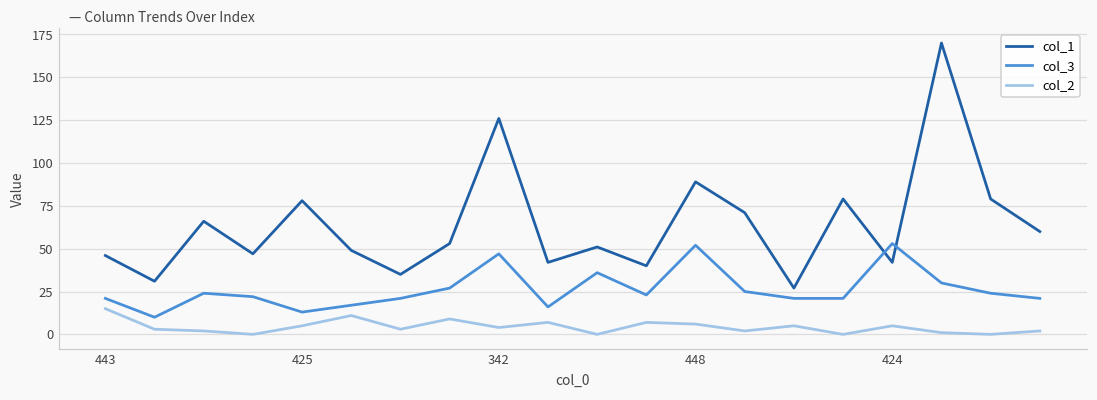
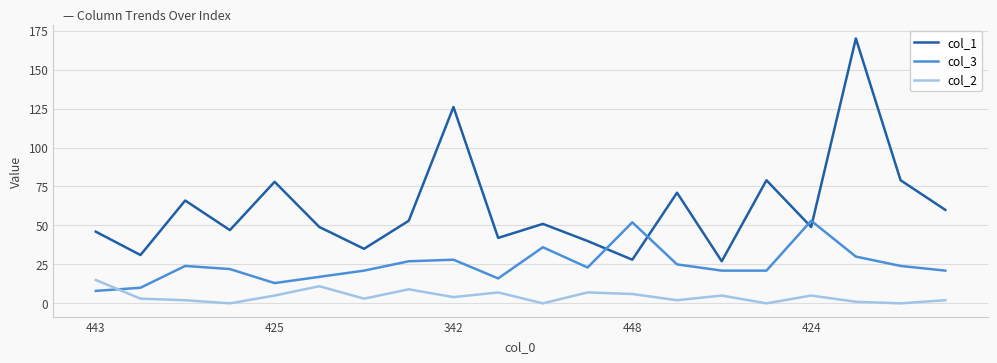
  {
    "col_1": {
      "443": 46,
      "425": 78,
      "342": 126,
-     "448": 89,
-     "424": 42
+     "448": 28,
+     "424": 49
    },
    "col_3": {
-     "443": 21,
+     "443": 8,
      "425": 13,
-     "342": 47,
+     "342": 28,
      "448": 52,
      "424": 53
    },
    "col_2": {
      "443": 15,
      "425": 5,
      "342": 4,
      "448": 6,
      "424": 5
    }
  }
